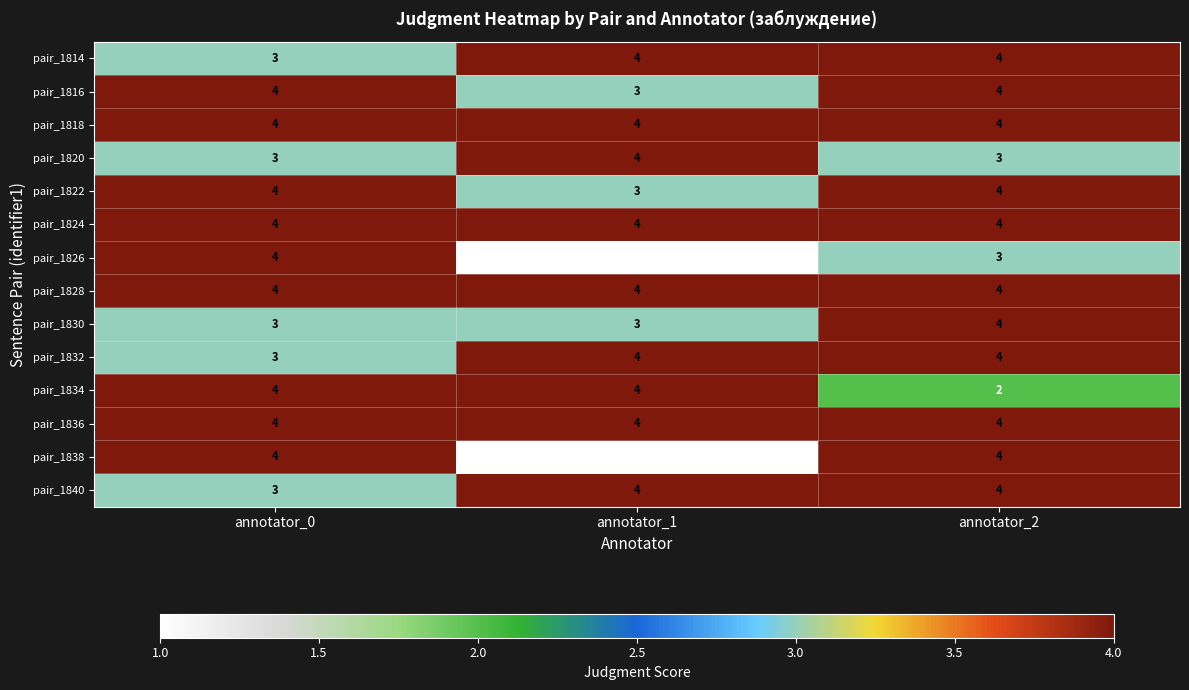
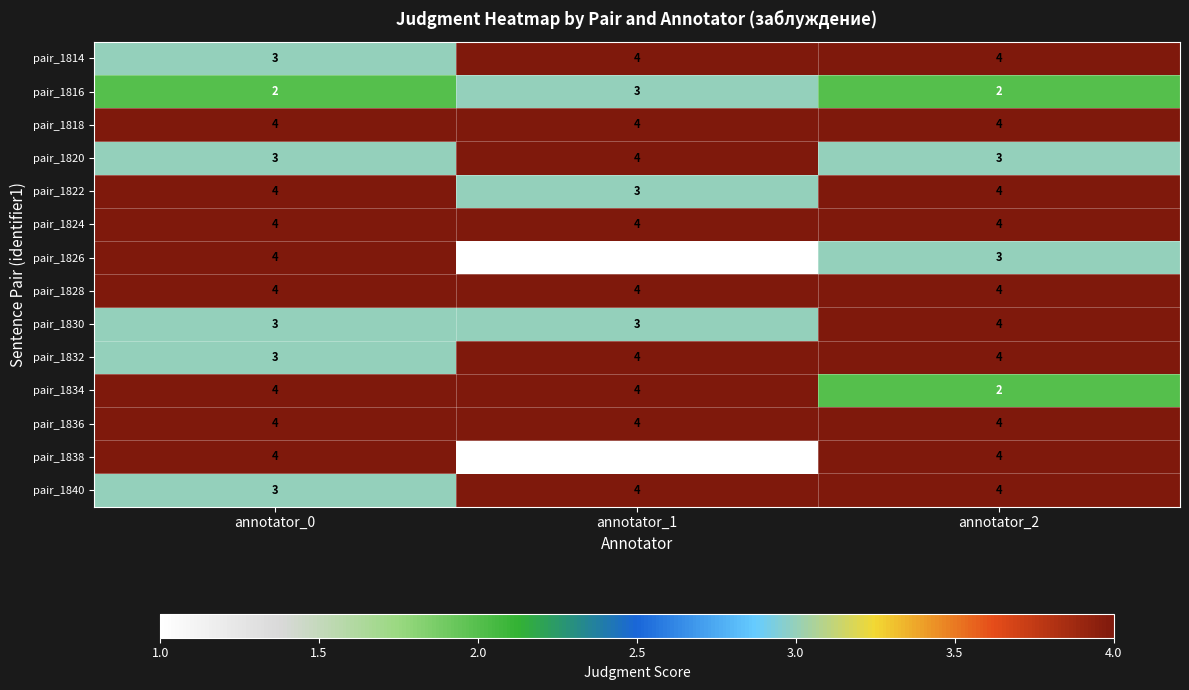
  {
    "pair_1814": {
      "annotator_0": 3,
      "annotator_1": 4,
      "annotator_2": 4
    },
    "pair_1816": {
-     "annotator_0": 4,
+     "annotator_0": 2,
      "annotator_1": 3,
-     "annotator_2": 4
+     "annotator_2": 2
    },
    "pair_1818": {
      "annotator_0": 4,
      "annotator_1": 4,
      "annotator_2": 4
    },
    "pair_1820": {
      "annotator_0": 3,
      "annotator_1": 4,
      "annotator_2": 3
    },
    "pair_1822": {
      "annotator_0": 4,
      "annotator_1": 3,
      "annotator_2": 4
    },
    "pair_1824": {
      "annotator_0": 4,
      "annotator_1": 4,
      "annotator_2": 4
    },
    "pair_1826": {
      "annotator_0": 4,
      "annotator_2": 3
    },
    "pair_1828": {
      "annotator_0": 4,
      "annotator_1": 4,
      "annotator_2": 4
    },
    "pair_1830": {
      "annotator_0": 3,
      "annotator_1": 3,
      "annotator_2": 4
    },
    "pair_1832": {
      "annotator_0": 3,
      "annotator_1": 4,
      "annotator_2": 4
    },
    "pair_1834": {
      "annotator_0": 4,
      "annotator_1": 4,
      "annotator_2": 2
    },
    "pair_1836": {
      "annotator_0": 4,
      "annotator_1": 4,
      "annotator_2": 4
    },
    "pair_1838": {
      "annotator_0": 4,
      "annotator_2": 4
    },
    "pair_1840": {
      "annotator_0": 3,
      "annotator_1": 4,
      "annotator_2": 4
    }
  }
